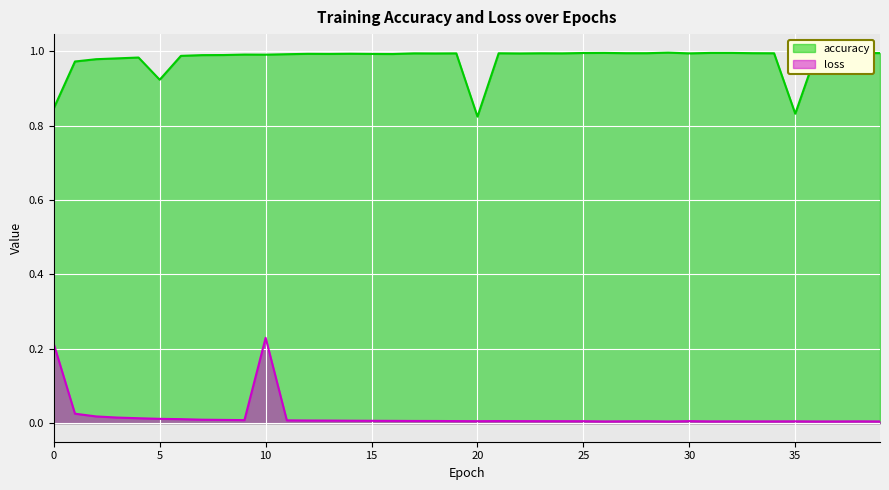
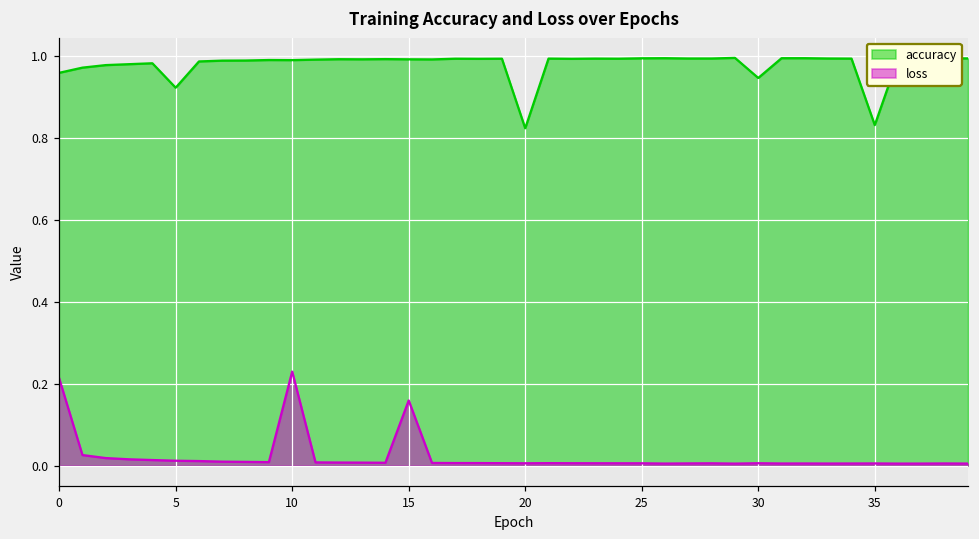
  {
    "accuracy": {
-     "0": 0.85,
+     "0": 0.96,
      "5": 0.92,
      "10": 0.99,
      "15": 0.99,
      "20": 0.82,
      "25": 1.00,
-     "30": 0.99,
+     "30": 0.95,
      "35": 0.83
    },
    "loss": {
      "0": 0.21,
      "5": 0.01,
      "10": 0.23,
-     "15": 0.01,
+     "15": 0.16,
      "20": 0.01,
      "25": 0.01,
      "30": 0.01,
      "35": 0.01
    }
  }
